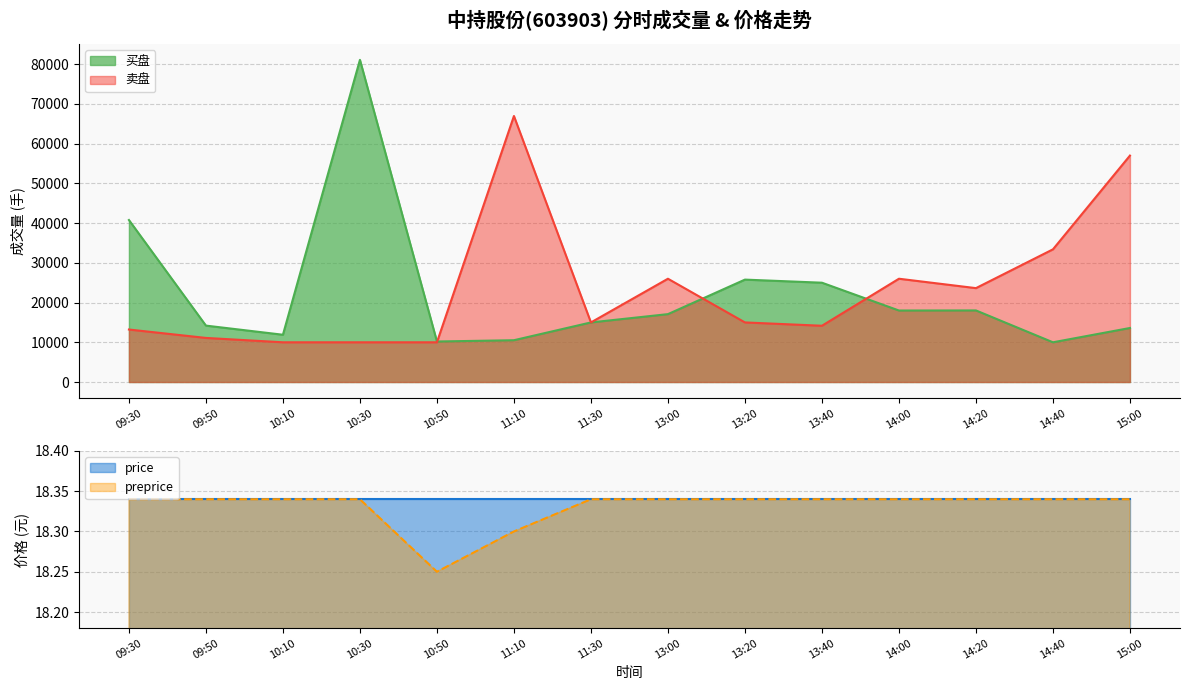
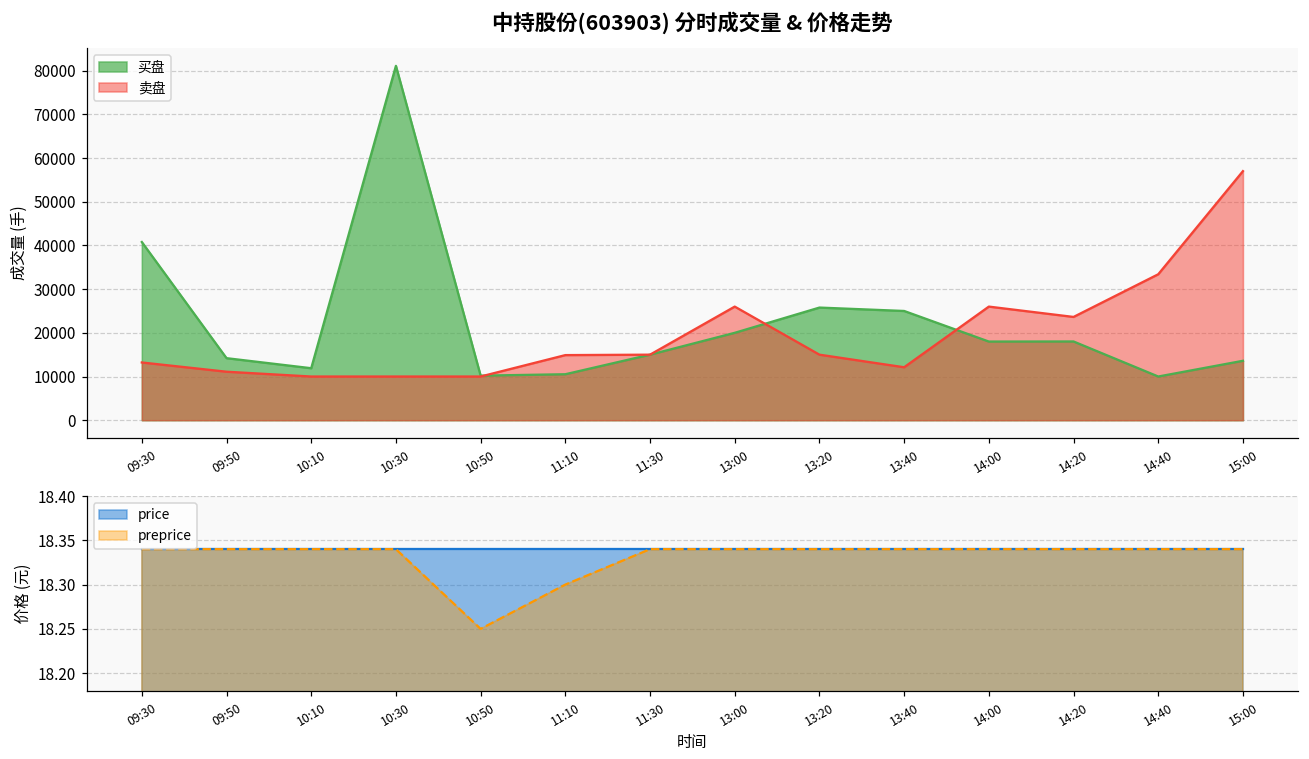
  {
    "中持股份(603903) 分时成交量 & 价格走势": {
      "买盘": {
        "09:30": 41000,
        "09:50": 14000,
        "10:10": 12000,
        "10:30": 81000,
        "11:10": 11000,
-       "13:00": 17000,
+       "13:00": 20000,
        "13:20": 26000,
        "13:40": 25000,
        "14:00": 18000,
        "14:20": 18000,
        "14:40": 10000,
        "15:00": 14000
      },
      "卖盘": {
        "09:30": 13000,
        "09:50": 11000,
        "10:10": 10000,
        "10:30": 10000,
-       "11:10": 67000,
+       "11:10": 15000,
        "13:00": 26000,
        "13:20": 15000,
-       "13:40": 14000,
+       "13:40": 12000,
        "14:00": 26000,
        "14:20": 24000,
        "14:40": 33000,
        "15:00": 57000
      }
    }
  }
